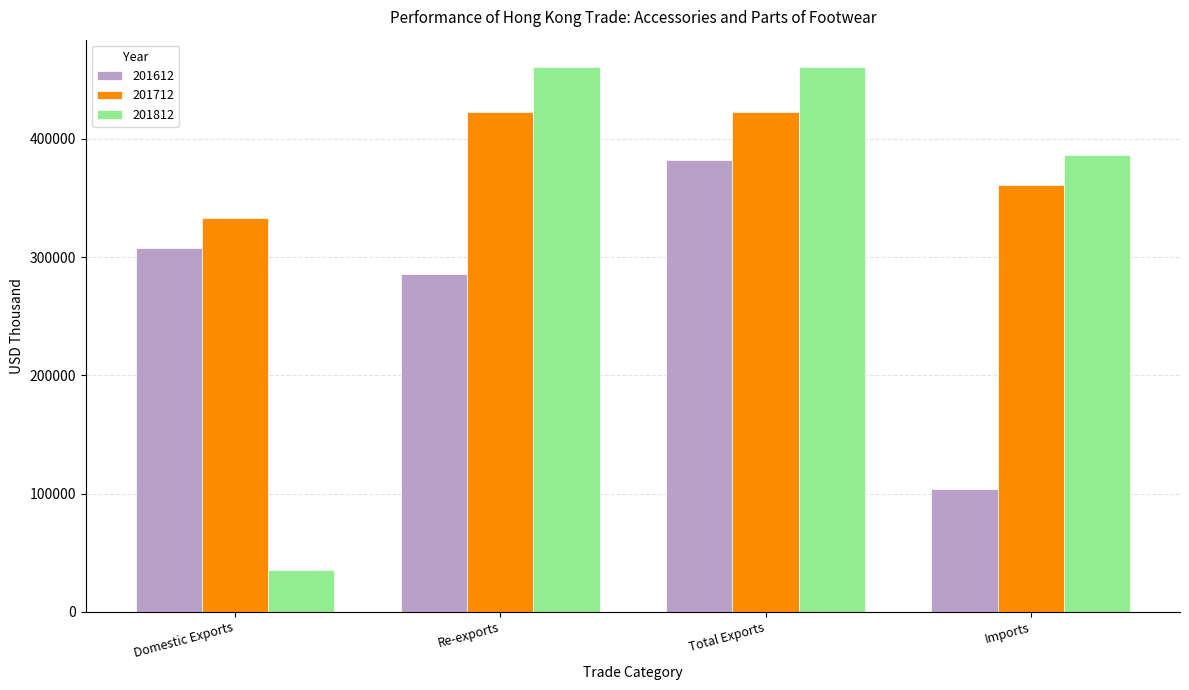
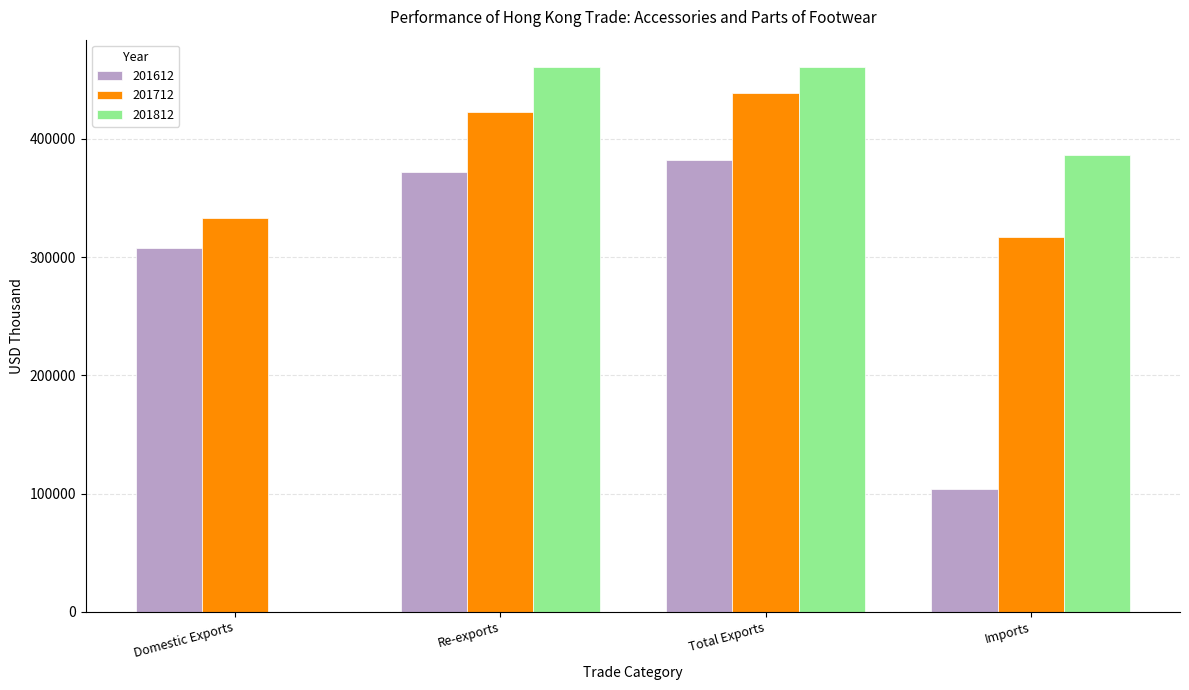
  {
    "201612": {
      "Domestic Exports": 308000,
-     "Re-exports": 285000,
+     "Re-exports": 372000,
      "Total Exports": 382000,
      "Imports": 104000
    },
    "201712": {
      "Domestic Exports": 333000,
      "Re-exports": 423000,
-     "Total Exports": 423000,
-     "Imports": 361000
+     "Total Exports": 439000,
+     "Imports": 317000
    },
    "201812": {
-     "Domestic Exports": 36000,
+     "Domestic Exports": 0,
      "Re-exports": 461000,
      "Total Exports": 461000,
      "Imports": 386000
    }
  }
